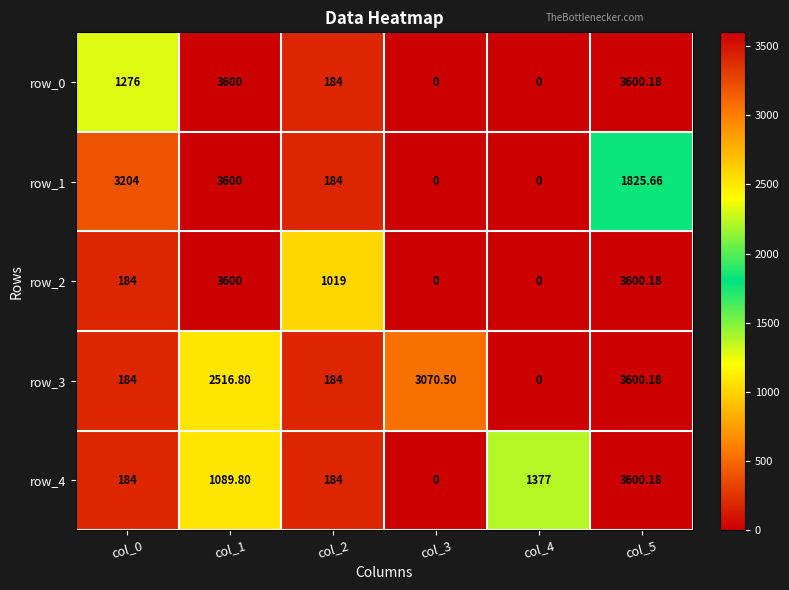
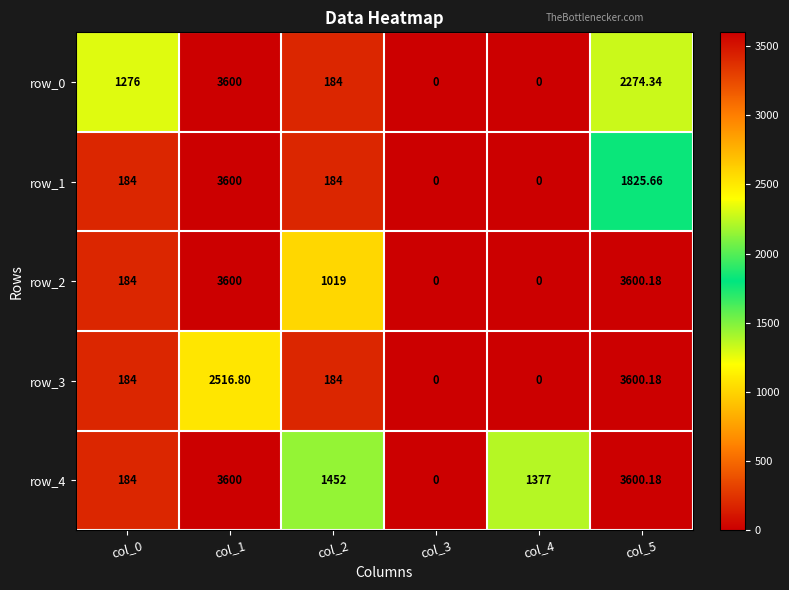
  {
    "row_0": {
      "col_0": 1276,
      "col_1": 3600,
      "col_2": 184,
      "col_3": 0,
      "col_4": 0,
-     "col_5": 3600.18
+     "col_5": 2274.34
    },
    "row_1": {
-     "col_0": 3204,
+     "col_0": 184,
      "col_1": 3600,
      "col_2": 184,
      "col_3": 0,
      "col_4": 0,
      "col_5": 1825.66
    },
    "row_2": {
      "col_0": 184,
      "col_1": 3600,
      "col_2": 1019,
      "col_3": 0,
      "col_4": 0,
      "col_5": 3600.18
    },
    "row_3": {
      "col_0": 184,
      "col_1": 2516.80,
      "col_2": 184,
-     "col_3": 3070.50,
+     "col_3": 0,
      "col_4": 0,
      "col_5": 3600.18
    },
    "row_4": {
      "col_0": 184,
-     "col_1": 1089.80,
-     "col_2": 184,
+     "col_1": 3600,
+     "col_2": 1452,
      "col_3": 0,
      "col_4": 1377,
      "col_5": 3600.18
    }
  }
